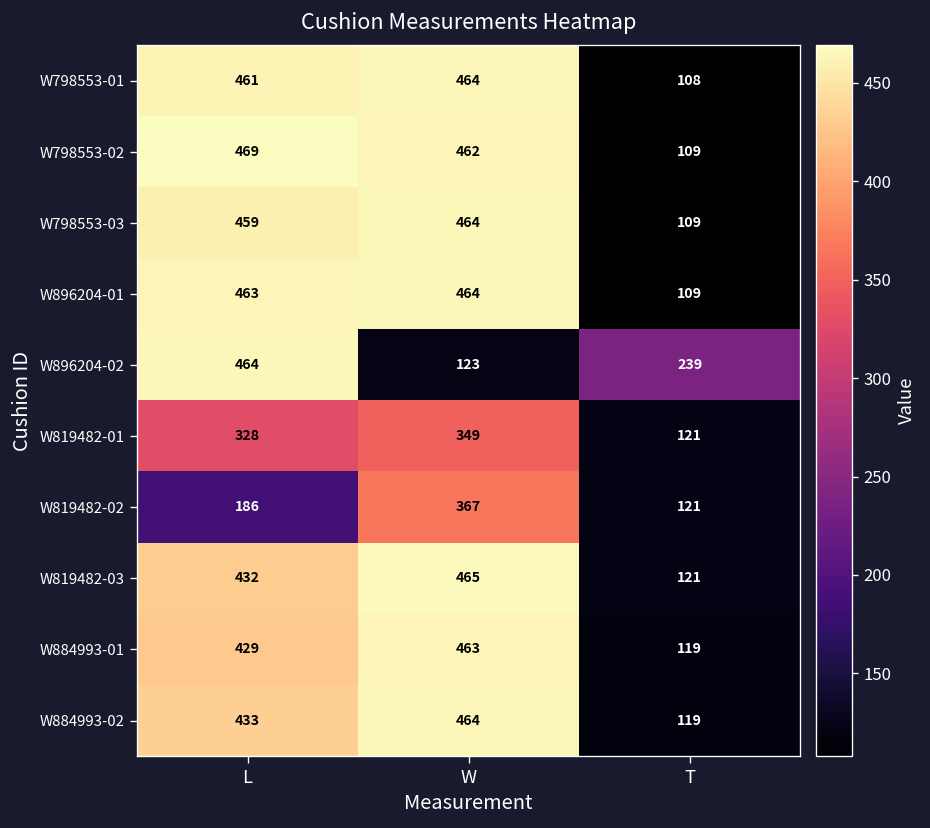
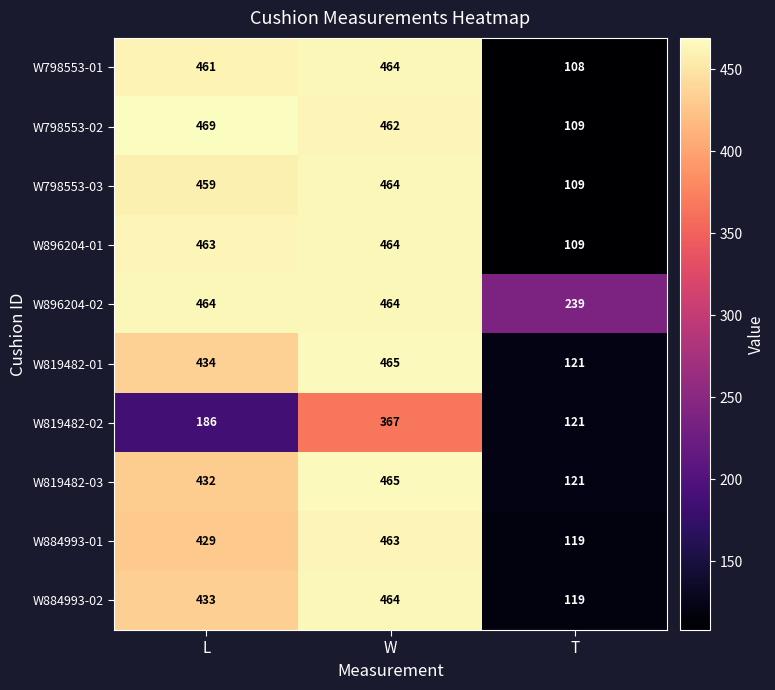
  {
    "W798553-01": {
      "L": 461,
      "W": 464,
      "T": 108
    },
    "W798553-02": {
      "L": 469,
      "W": 462,
      "T": 109
    },
    "W798553-03": {
      "L": 459,
      "W": 464,
      "T": 109
    },
    "W896204-01": {
      "L": 463,
      "W": 464,
      "T": 109
    },
    "W896204-02": {
      "L": 464,
-     "W": 123,
+     "W": 464,
      "T": 239
    },
    "W819482-01": {
-     "L": 328,
-     "W": 349,
+     "L": 434,
+     "W": 465,
      "T": 121
    },
    "W819482-02": {
      "L": 186,
      "W": 367,
      "T": 121
    },
    "W819482-03": {
      "L": 432,
      "W": 465,
      "T": 121
    },
    "W884993-01": {
      "L": 429,
      "W": 463,
      "T": 119
    },
    "W884993-02": {
      "L": 433,
      "W": 464,
      "T": 119
    }
  }
